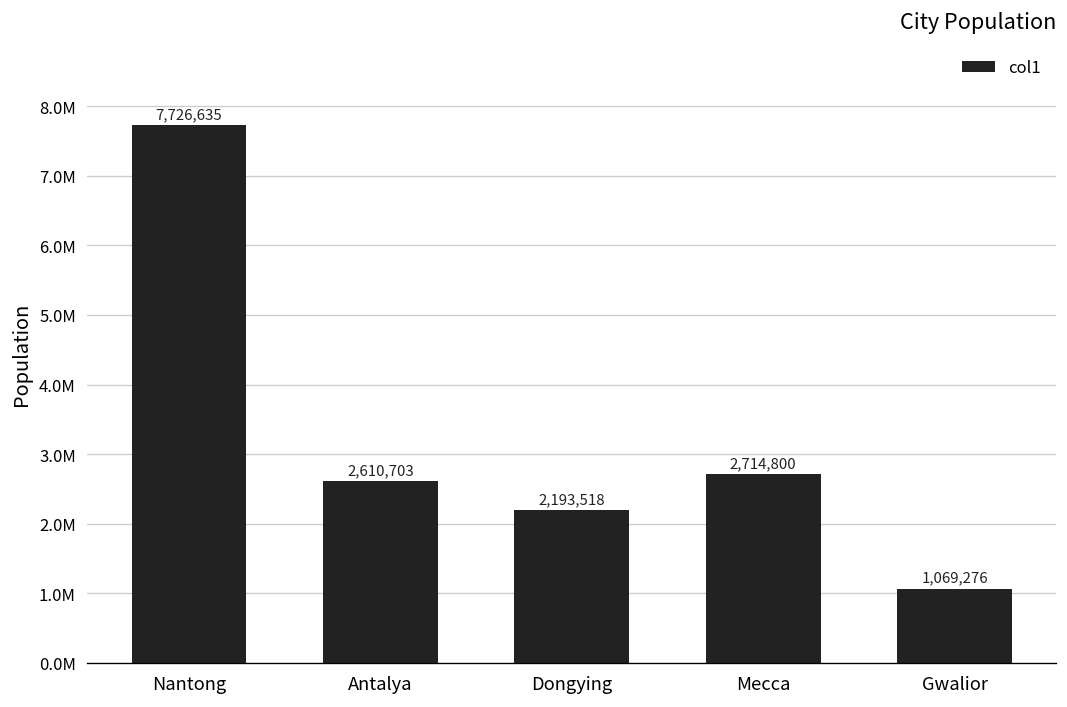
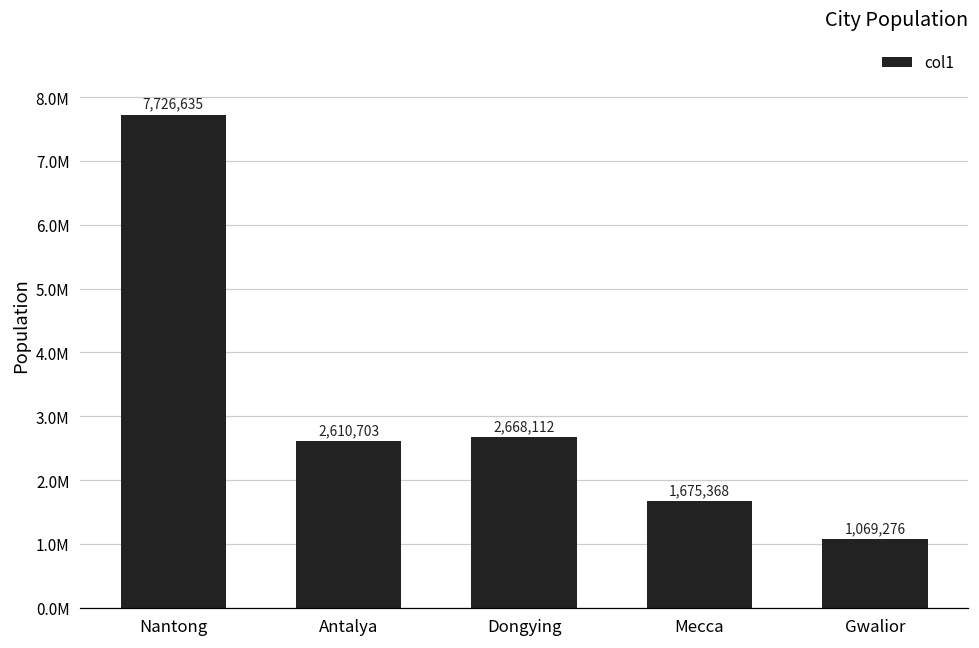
  {
    "Nantong": "7,726,635",
    "Antalya": "2,610,703",
-   "Dongying": "2,193,518",
-   "Mecca": "2,714,800",
+   "Dongying": "2,668,112",
+   "Mecca": "1,675,368",
    "Gwalior": "1,069,276"
  }
